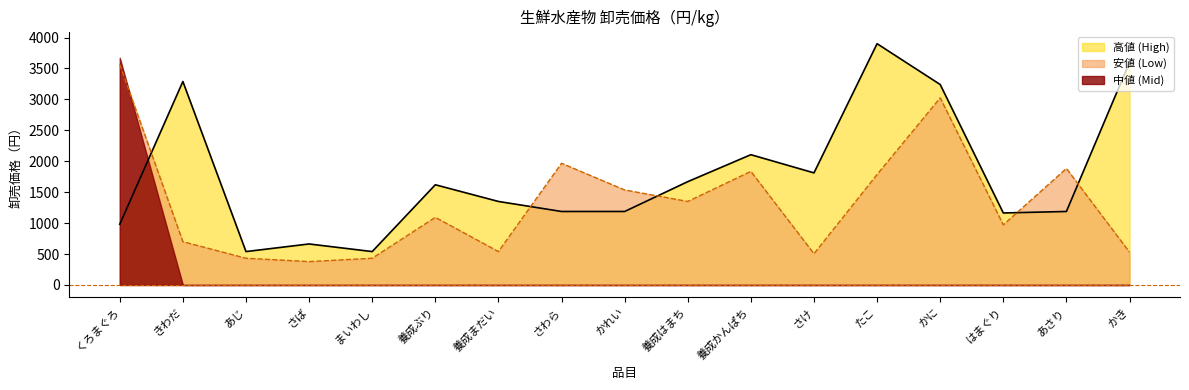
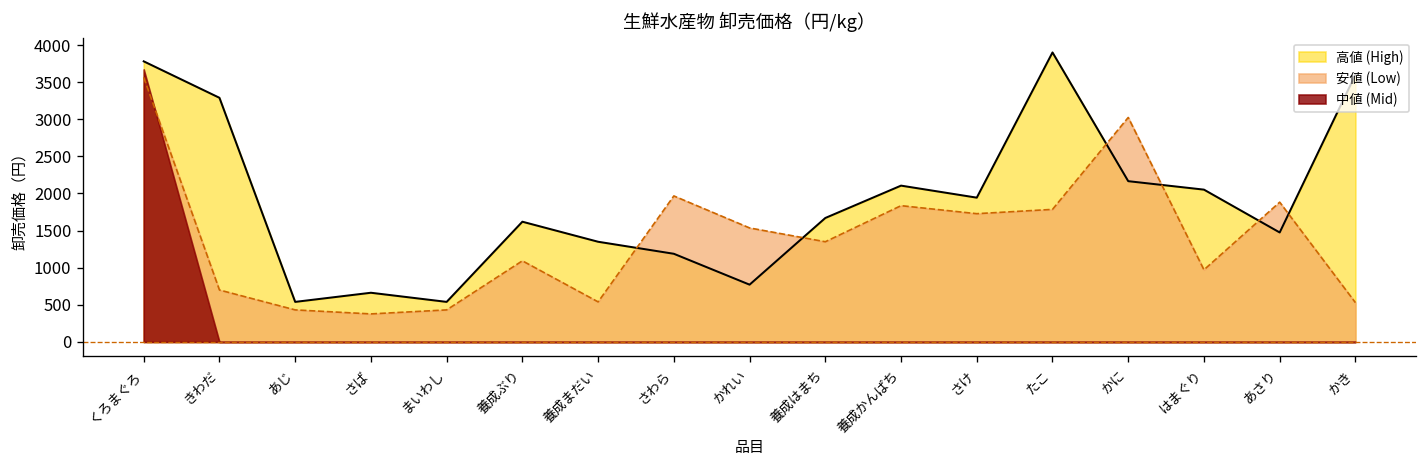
  {
    "高値 (High)": {
-     "くろまぐろ": 1000,
+     "くろまぐろ": 3800,
      "きわだ": 3300,
      "あじ": 500,
      "さば": 700,
      "まいわし": 500,
      "養成ぶり": 1600,
      "養成まだい": 1400,
      "さわら": 1200,
-     "かれい": 1200,
+     "かれい": 800,
      "養成はまち": 1700,
      "養成かんぱち": 2100,
-     "さけ": 1800,
+     "さけ": 1900,
      "たこ": 3900,
-     "かに": 3200,
-     "はまぐり": 1200,
-     "あさり": 1200
+     "かに": 2200,
+     "はまぐり": 2100,
+     "あさり": 1500
    },
    "安値 (Low)": {
      "くろまぐろ": 3600,
      "きわだ": 700,
      "あじ": 400,
      "さば": 400,
      "まいわし": 400,
      "養成ぶり": 1100,
      "養成まだい": 500,
      "さわら": 2000,
      "かれい": 1500,
      "養成はまち": 1400,
      "養成かんぱち": 1800,
-     "さけ": 500,
+     "さけ": 1700,
      "たこ": 1800,
      "かに": 3000,
      "はまぐり": 1000,
      "あさり": 1900,
      "かき": 500
    },
    "中値 (Mid)": {
      "くろまぐろ": 3700,
      "きわだ": 0,
      "あじ": 0,
      "さば": 0,
      "まいわし": 0,
      "養成ぶり": 0,
      "養成まだい": 0,
      "さわら": 0,
      "かれい": 0,
      "養成はまち": 0,
      "養成かんぱち": 0,
      "さけ": 0,
      "たこ": 0,
      "かに": 0,
      "はまぐり": 0,
      "あさり": 0,
      "かき": 0
    }
  }
